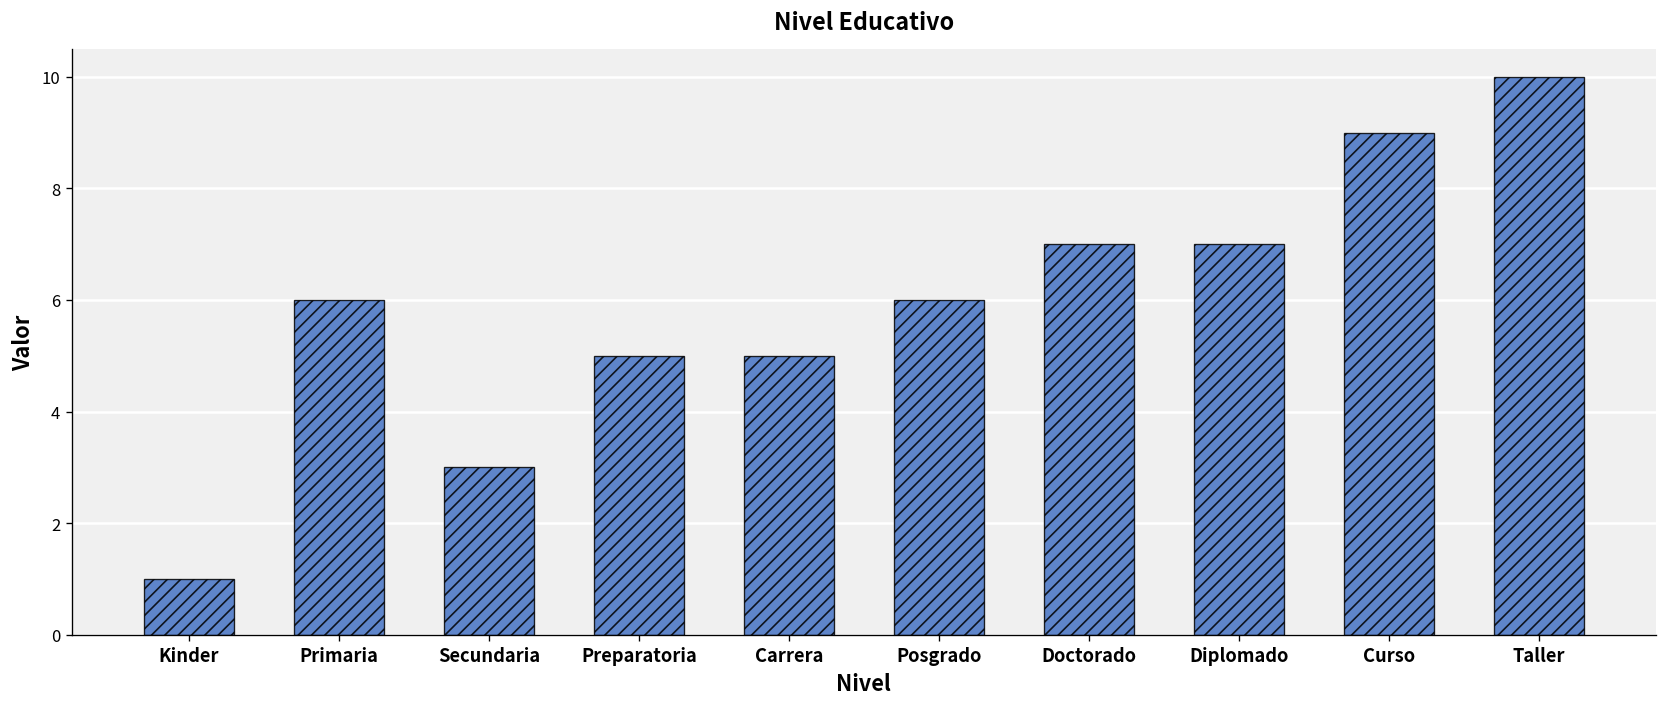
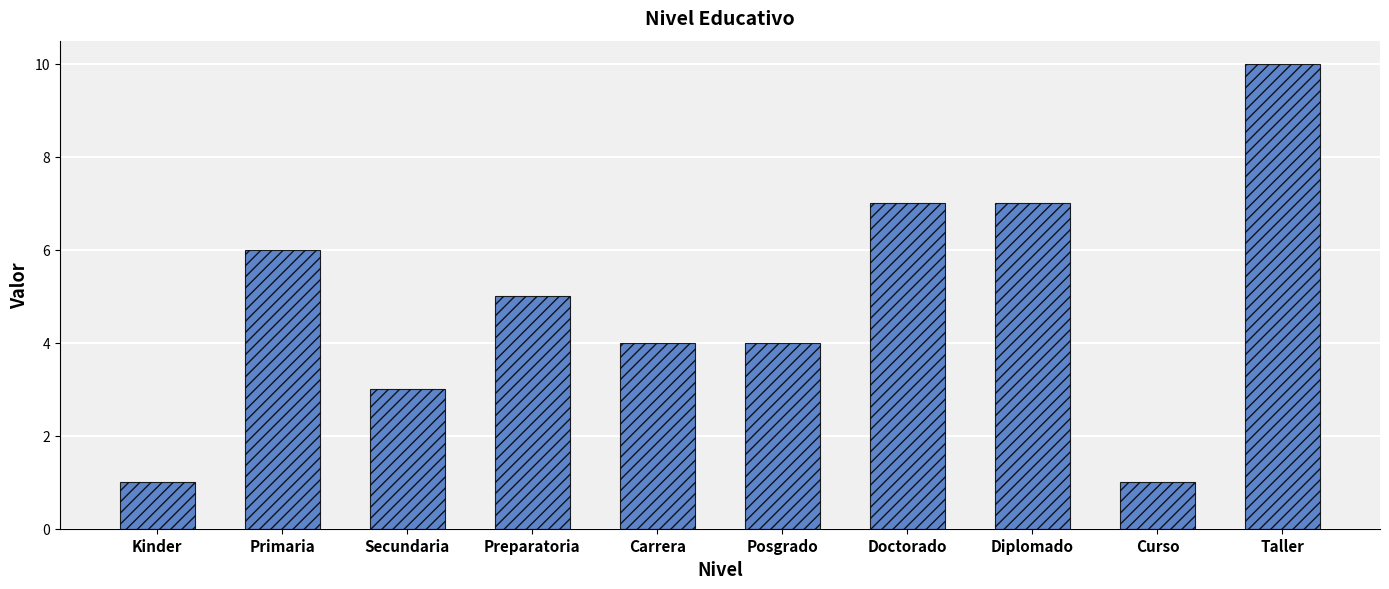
  {
    "Kinder": 1,
    "Primaria": 6,
    "Secundaria": 3,
    "Preparatoria": 5,
-   "Carrera": 5,
-   "Posgrado": 6,
+   "Carrera": 4,
+   "Posgrado": 4,
    "Doctorado": 7,
    "Diplomado": 7,
-   "Curso": 9,
+   "Curso": 1,
    "Taller": 10
  }
